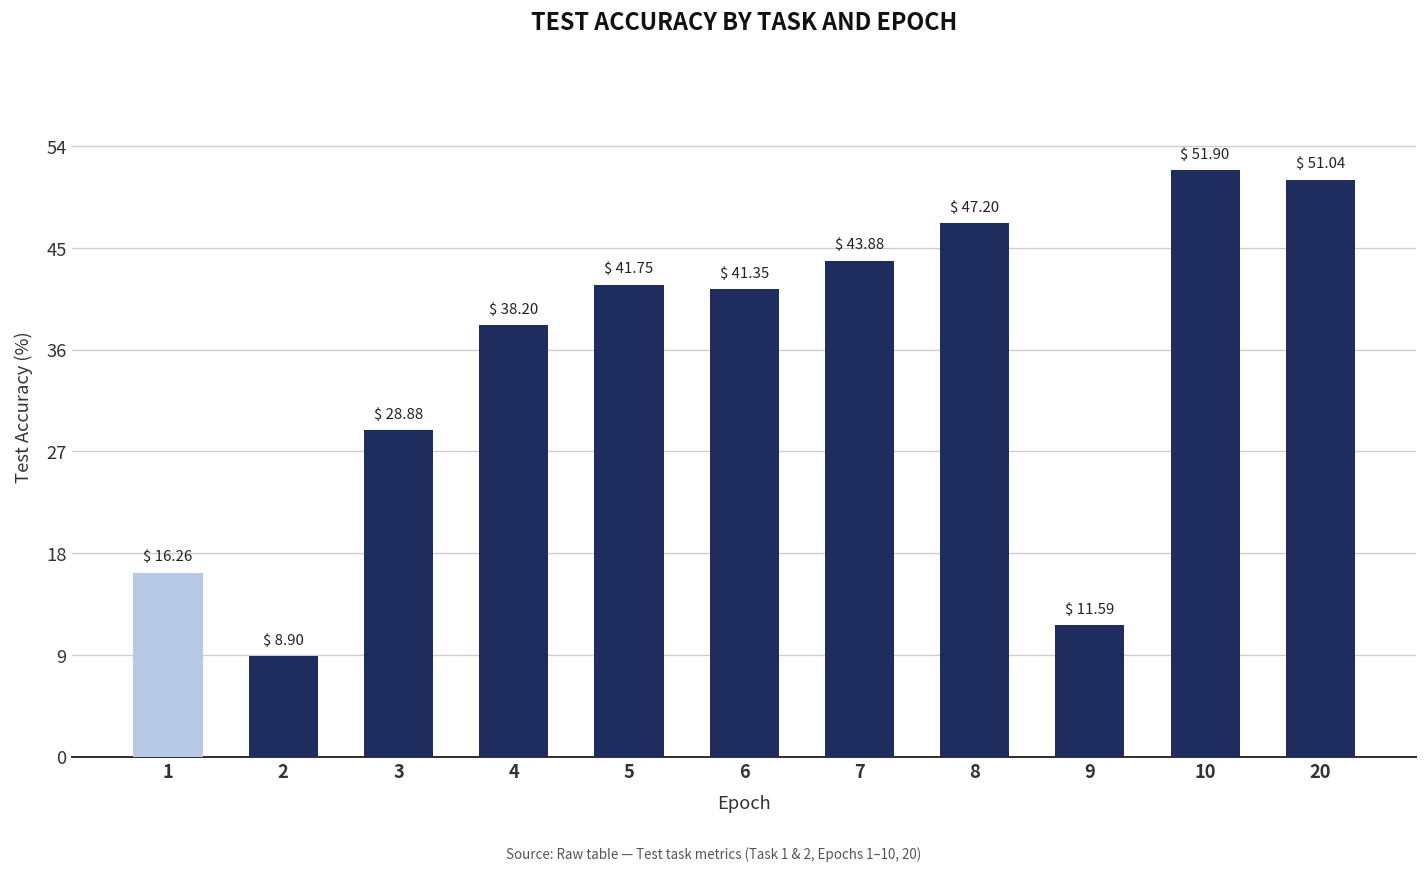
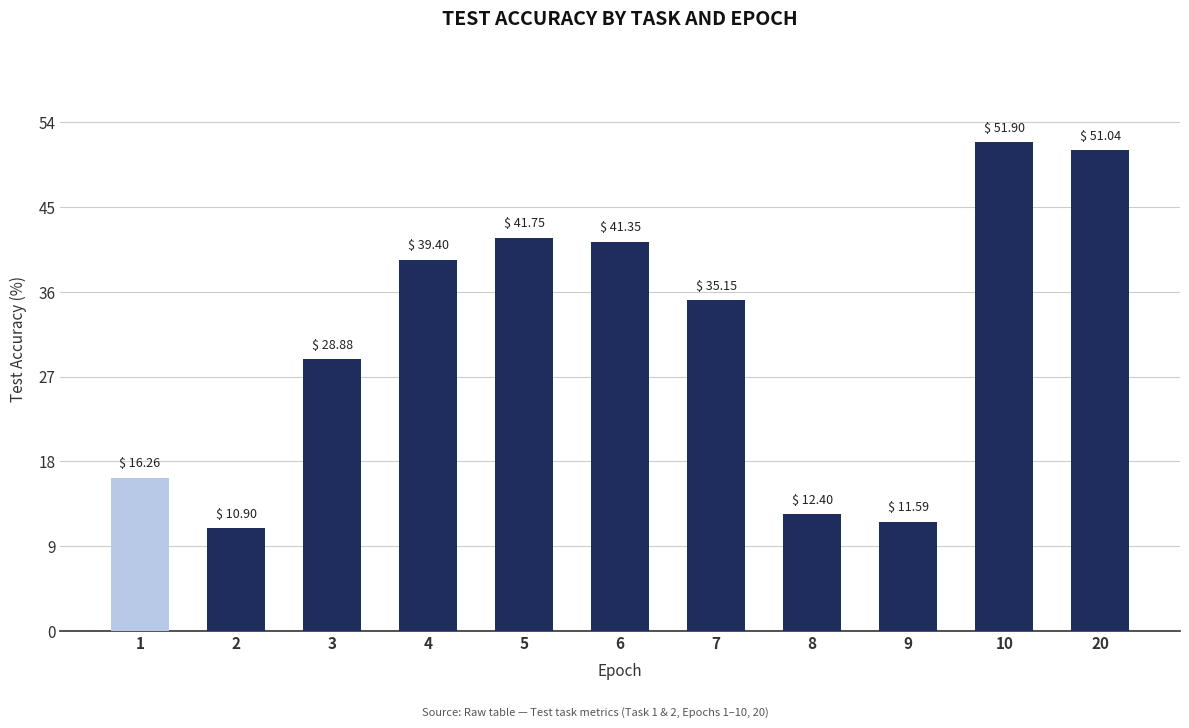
  {
    "1": 16.26,
-   "2": 8.90,
+   "2": 10.90,
    "3": 28.88,
-   "4": 38.20,
+   "4": 39.40,
    "5": 41.75,
    "6": 41.35,
-   "7": 43.88,
-   "8": 47.20,
+   "7": 35.15,
+   "8": 12.40,
    "9": 11.59,
    "10": 51.90,
    "20": 51.04
  }
